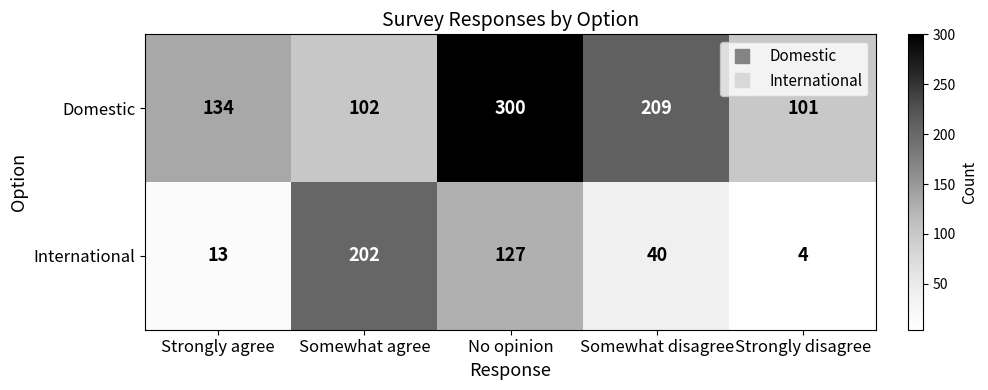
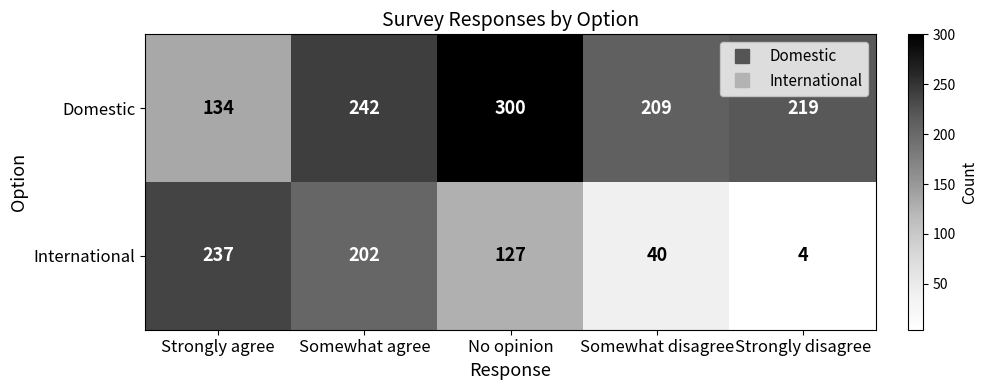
  {
    "Domestic": {
      "Strongly agree": 134,
-     "Somewhat agree": 102,
+     "Somewhat agree": 242,
      "No opinion": 300,
      "Somewhat disagree": 209,
-     "Strongly disagree": 101
+     "Strongly disagree": 219
    },
    "International": {
-     "Strongly agree": 13,
+     "Strongly agree": 237,
      "Somewhat agree": 202,
      "No opinion": 127,
      "Somewhat disagree": 40,
      "Strongly disagree": 4
    }
  }
